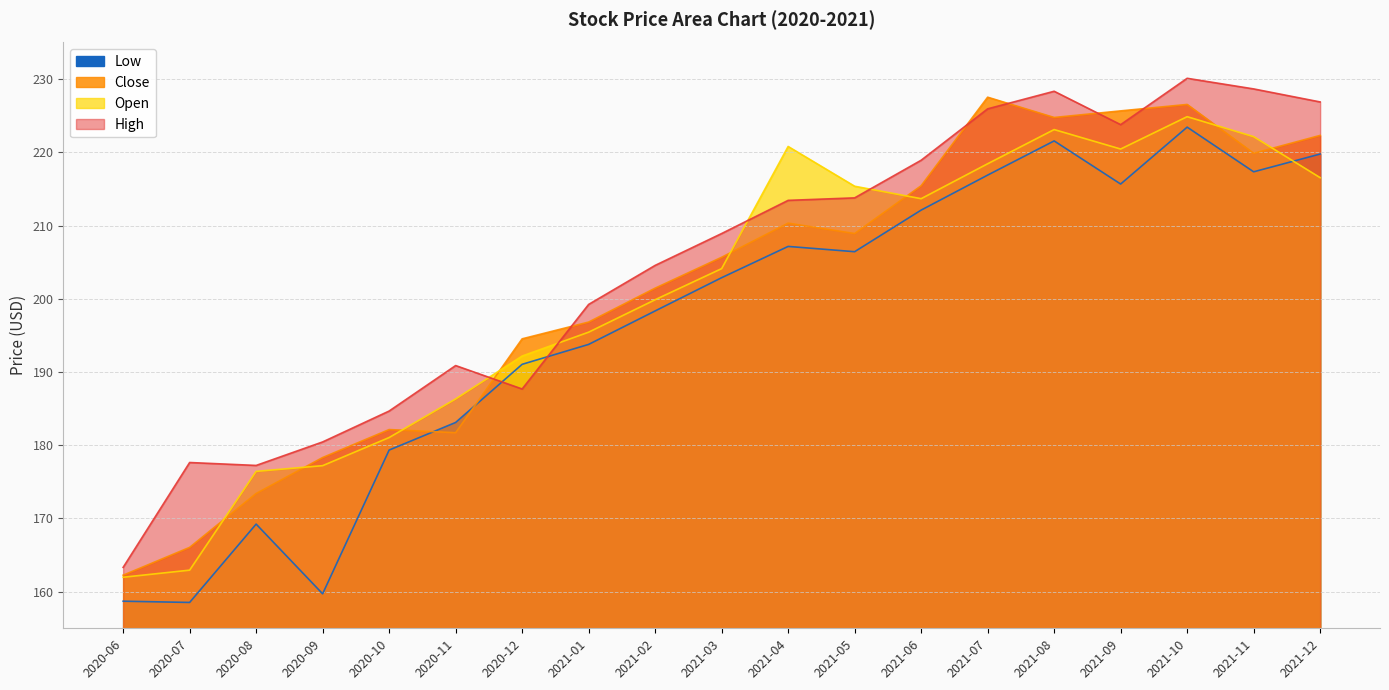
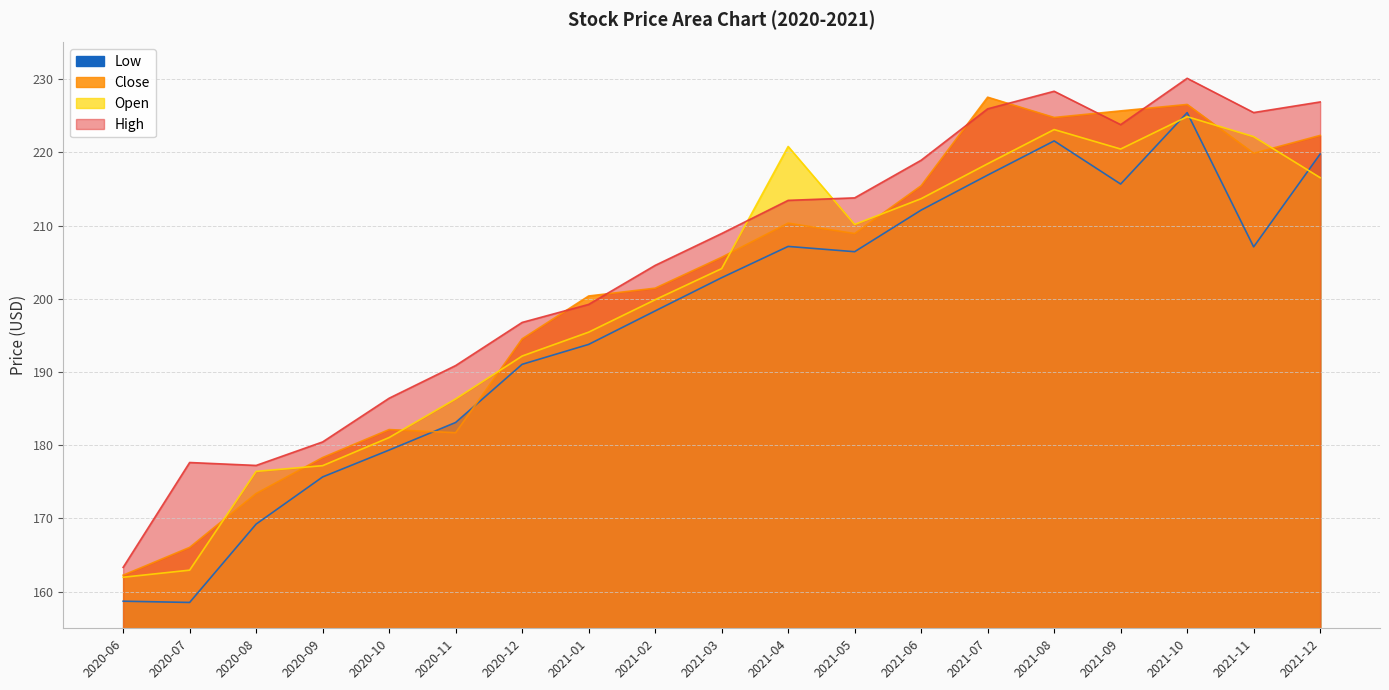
  {
    "Low": {
      "2020-06": 159,
      "2020-07": 159,
      "2020-08": 169,
-     "2020-09": 160,
+     "2020-09": 176,
      "2020-10": 179,
      "2020-11": 183,
      "2020-12": 191,
      "2021-01": 194,
      "2021-02": 198,
      "2021-03": 203,
      "2021-04": 207,
      "2021-05": 206,
      "2021-06": 212,
      "2021-07": 217,
      "2021-08": 222,
      "2021-09": 216,
-     "2021-10": 223,
-     "2021-11": 217,
+     "2021-10": 225,
+     "2021-11": 207,
      "2021-12": 220
    },
    "Close": {
      "2020-07": 166,
      "2020-08": 173,
      "2020-09": 178,
      "2020-10": 182,
      "2020-11": 182,
      "2020-12": 195,
-     "2021-01": 197,
+     "2021-01": 200,
      "2021-02": 201,
      "2021-03": 206,
      "2021-04": 210,
      "2021-05": 209,
      "2021-06": 215,
      "2021-07": 228,
      "2021-08": 225,
      "2021-09": 226,
      "2021-10": 227,
      "2021-11": 220,
      "2021-12": 222
    },
    "Open": {
      "2020-07": 163,
      "2020-08": 176,
      "2020-09": 177,
      "2020-10": 181,
      "2020-11": 186,
      "2020-12": 192,
      "2021-01": 195,
      "2021-02": 200,
      "2021-03": 204,
      "2021-04": 221,
-     "2021-05": 215,
+     "2021-05": 210,
      "2021-06": 214,
      "2021-07": 218,
      "2021-08": 223,
      "2021-09": 220,
      "2021-10": 225,
      "2021-11": 222,
      "2021-12": 217
    },
    "High": {
      "2020-06": 163,
      "2020-07": 178,
      "2020-08": 177,
      "2020-09": 180,
-     "2020-10": 185,
+     "2020-10": 186,
      "2020-11": 191,
-     "2020-12": 188,
+     "2020-12": 197,
      "2021-01": 199,
      "2021-02": 205,
      "2021-03": 209,
      "2021-04": 213,
      "2021-05": 214,
      "2021-06": 219,
      "2021-07": 226,
      "2021-08": 228,
      "2021-09": 224,
      "2021-10": 230,
-     "2021-11": 229,
+     "2021-11": 225,
      "2021-12": 227
    }
  }
